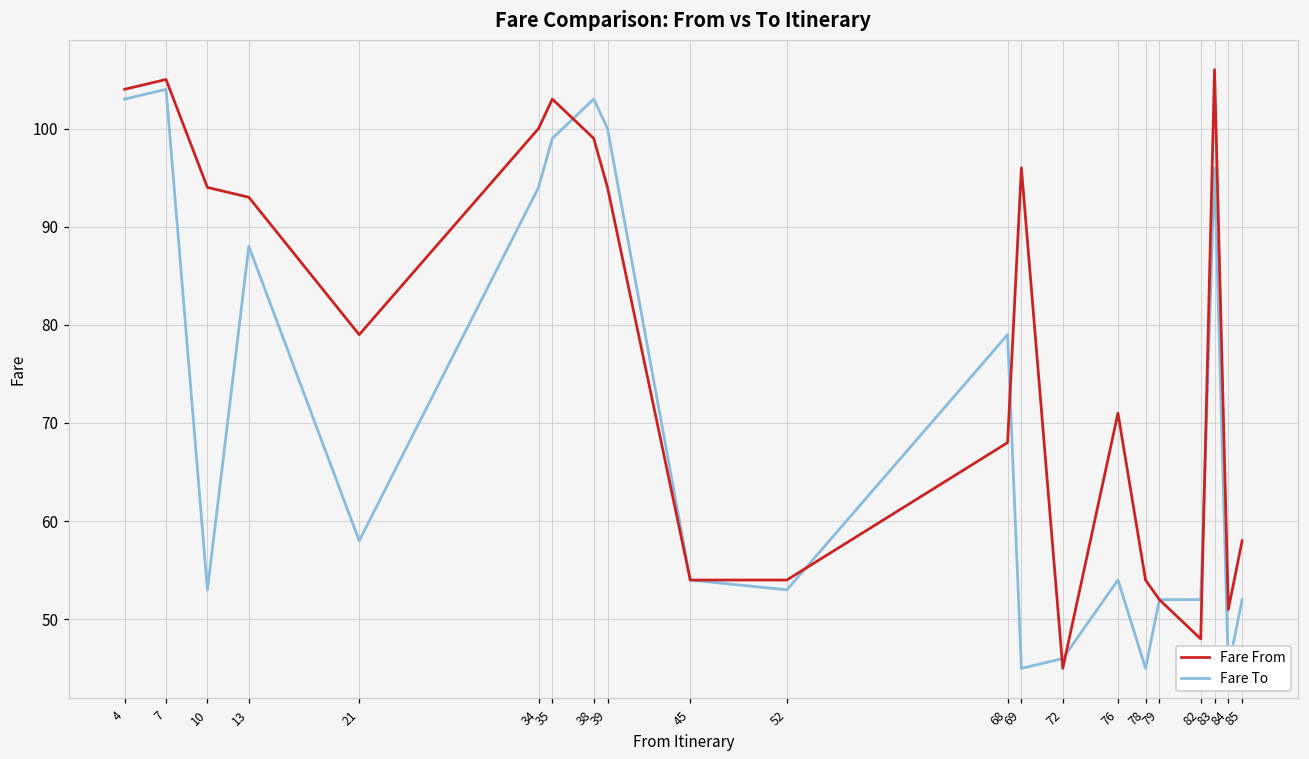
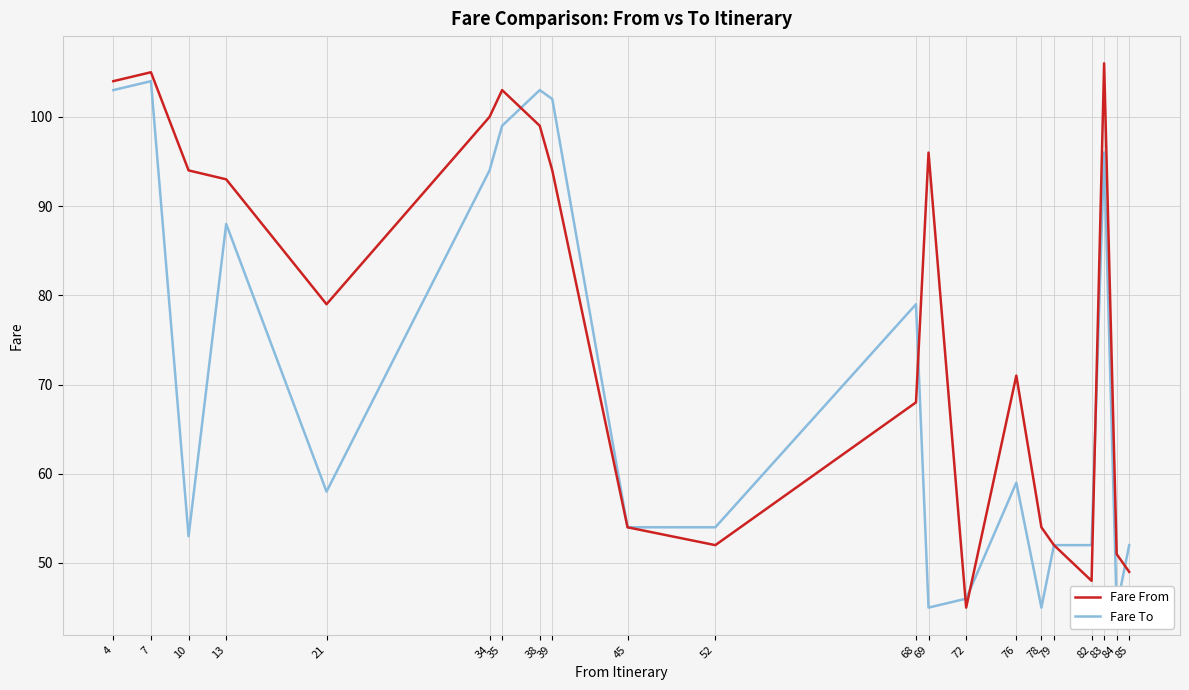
  {
    "Fare From": {
      "4": 104,
      "7": 105,
      "10": 94,
      "13": 93,
      "21": 79,
      "34": 100,
      "35": 103,
      "38": 99,
      "39": 94,
-     "52": 54,
+     "52": 52,
      "68": 68,
      "69": 96,
      "72": 45,
      "76": 71,
      "78": 54,
      "82": 48,
      "83": 106,
      "84": 51,
-     "85": 58
+     "85": 49
    },
    "Fare To": {
      "4": 103,
      "7": 104,
      "10": 53,
      "13": 88,
      "21": 58,
      "34": 94,
      "35": 99,
      "38": 103,
-     "39": 100,
-     "52": 53,
+     "39": 102,
+     "52": 54,
      "68": 79,
      "69": 45,
      "72": 46,
-     "76": 54,
+     "76": 59,
      "78": 45,
      "82": 52,
      "83": 96,
      "85": 52
    }
  }
